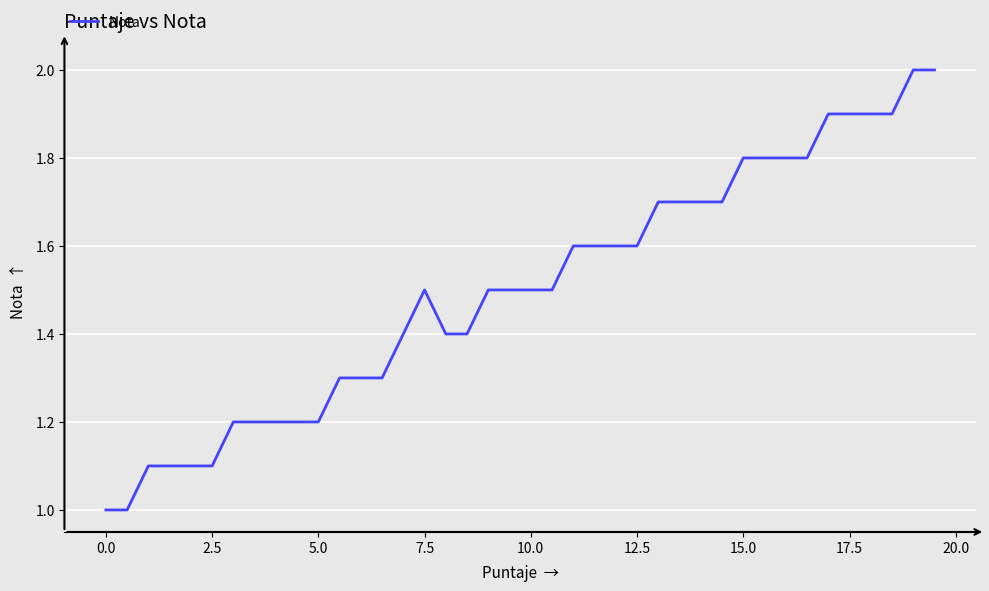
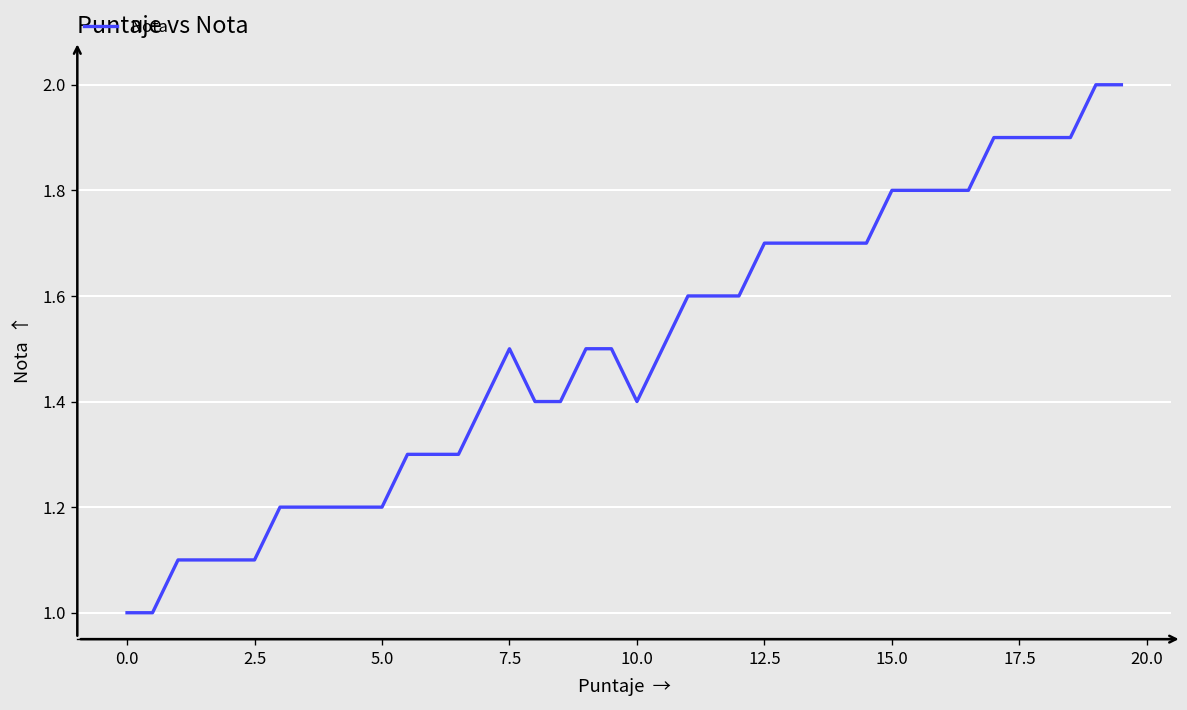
  {
    "0.0": 1.0,
    "2.5": 1.1,
    "5.0": 1.2,
    "7.5": 1.5,
-   "10.0": 1.5,
-   "12.5": 1.6,
+   "10.0": 1.4,
+   "12.5": 1.7,
    "15.0": 1.8,
    "17.5": 1.9
  }
